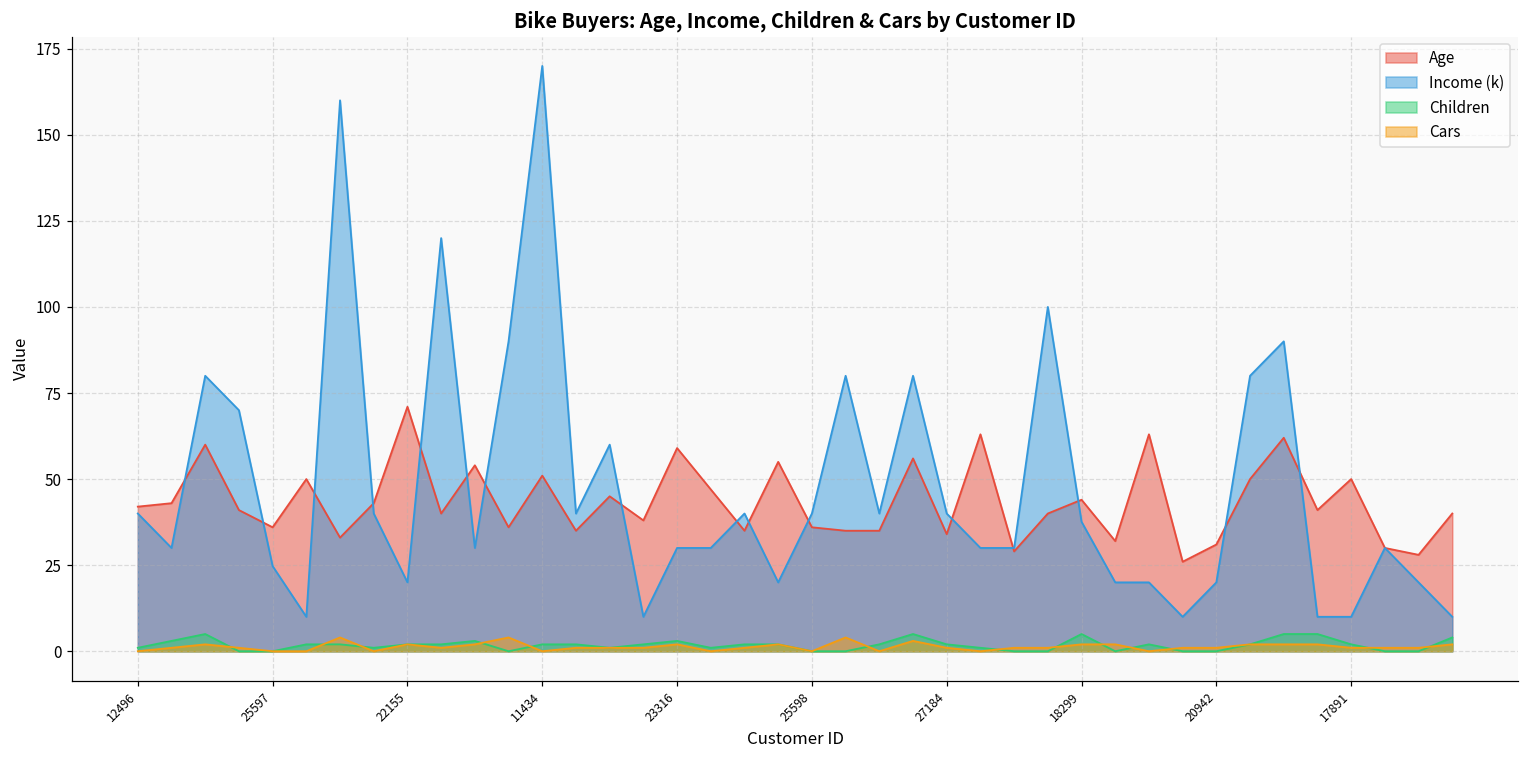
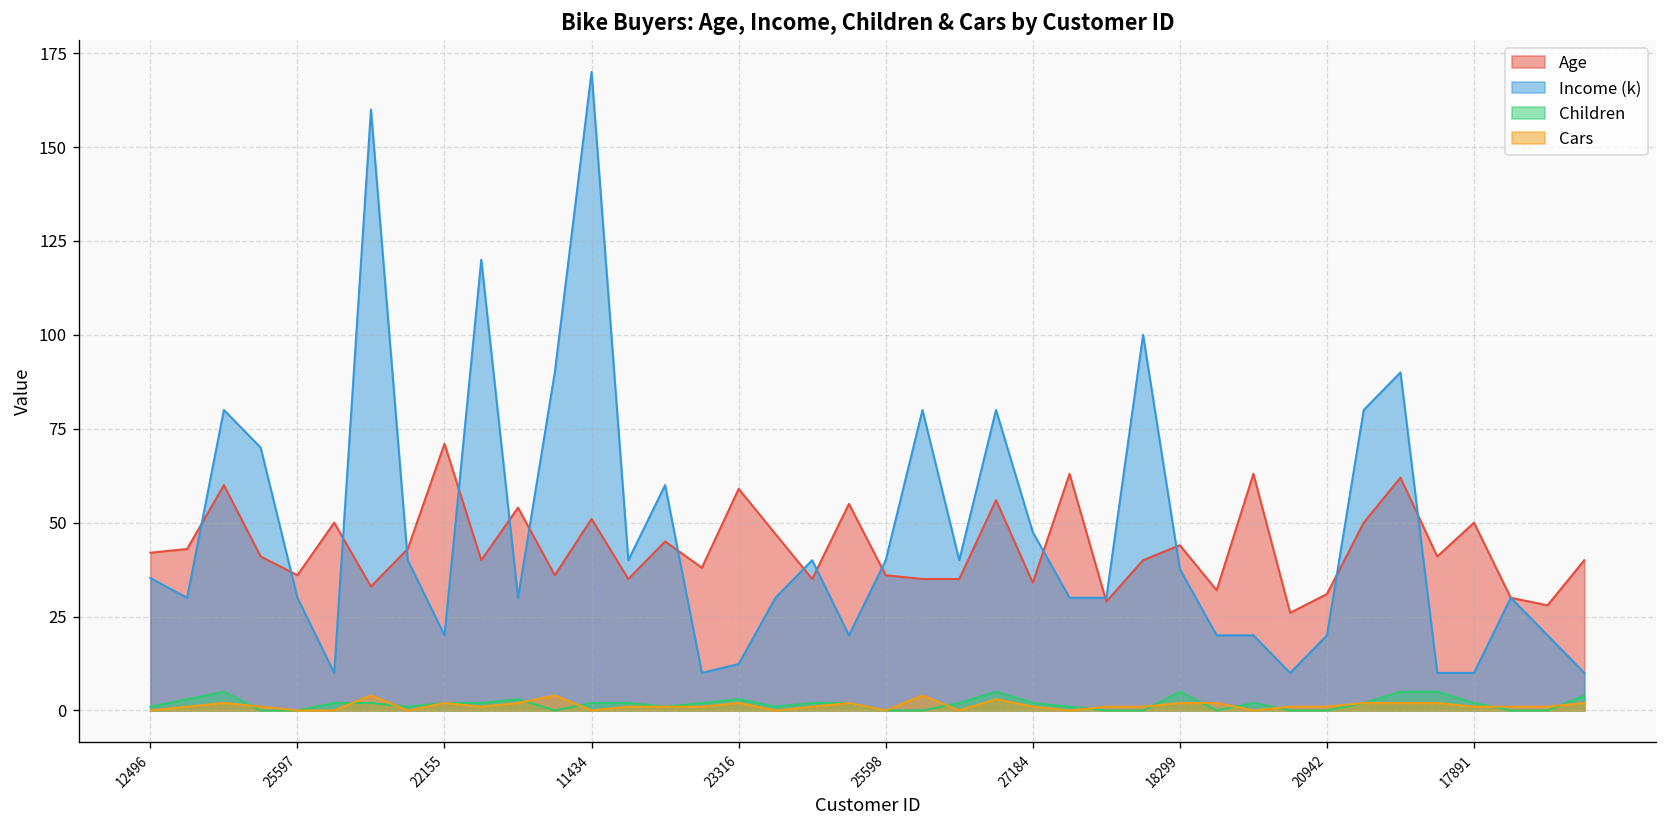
  {
    "Age": {
      "12496": 42,
      "25597": 36,
      "22155": 71,
      "11434": 51,
      "23316": 59,
      "25598": 36,
      "27184": 34,
      "18299": 44,
      "20942": 31,
      "17891": 50
    },
    "Income (k)": {
-     "12496": 40,
-     "25597": 25,
+     "12496": 35,
+     "25597": 30,
      "22155": 20,
      "11434": 170,
-     "23316": 30,
+     "23316": 12,
      "25598": 40,
-     "27184": 40,
+     "27184": 47,
      "18299": 38,
      "20942": 20,
      "17891": 10
    },
    "Children": {
      "12496": 1,
      "11434": 2,
      "23316": 3,
      "27184": 2,
      "18299": 5,
      "20942": 0,
      "17891": 2
    },
    "Cars": {
      "12496": 0,
      "11434": 0,
      "23316": 2,
      "27184": 1,
      "18299": 2,
      "20942": 1,
      "17891": 1
    }
  }
